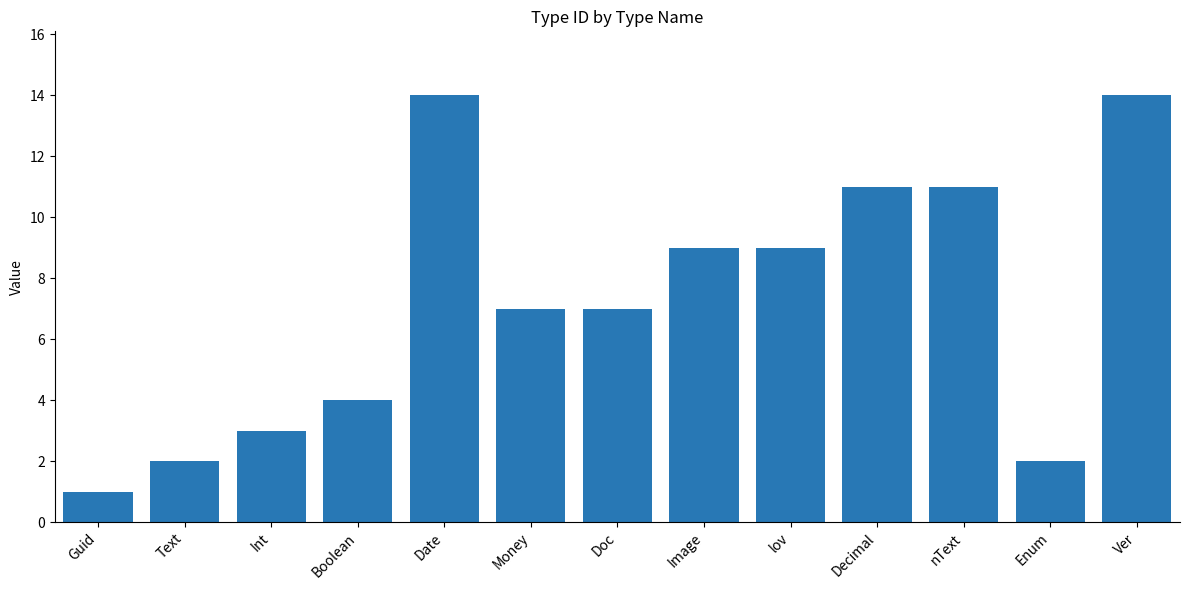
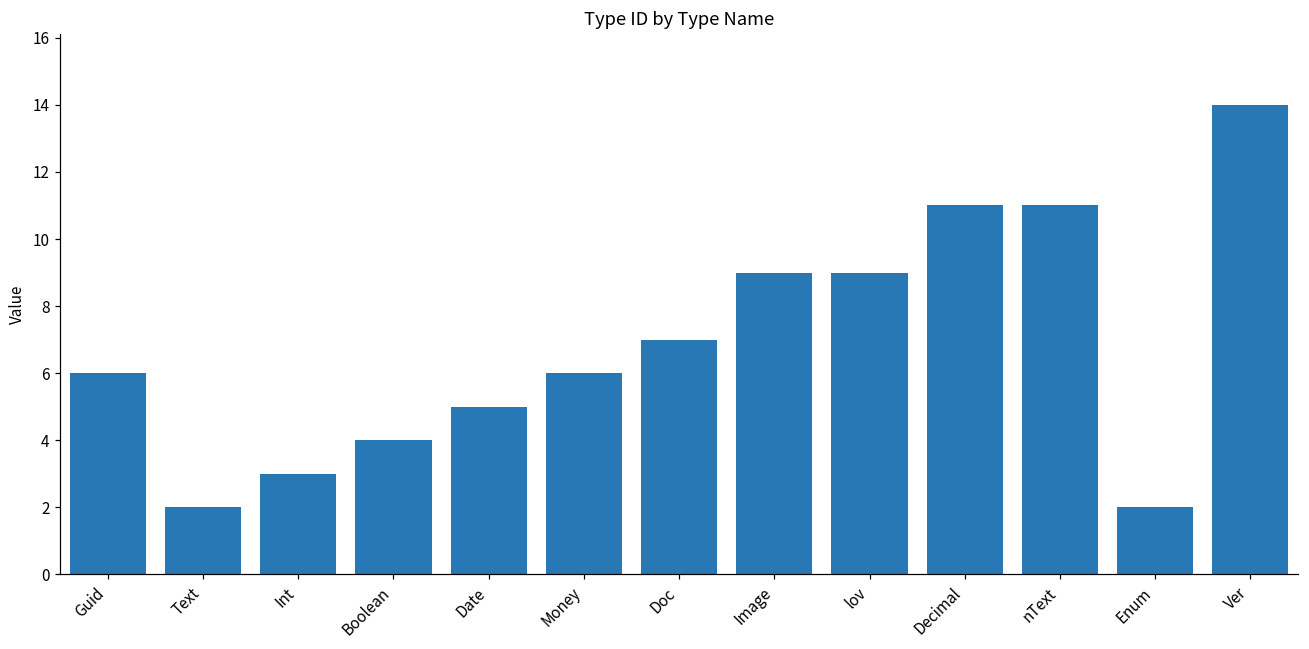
  {
-   "Guid": 1,
+   "Guid": 6,
    "Text": 2,
    "Int": 3,
    "Boolean": 4,
-   "Date": 14,
-   "Money": 7,
+   "Date": 5,
+   "Money": 6,
    "Doc": 7,
    "Image": 9,
    "lov": 9,
    "Decimal": 11,
    "nText": 11,
    "Enum": 2,
    "Ver": 14
  }
